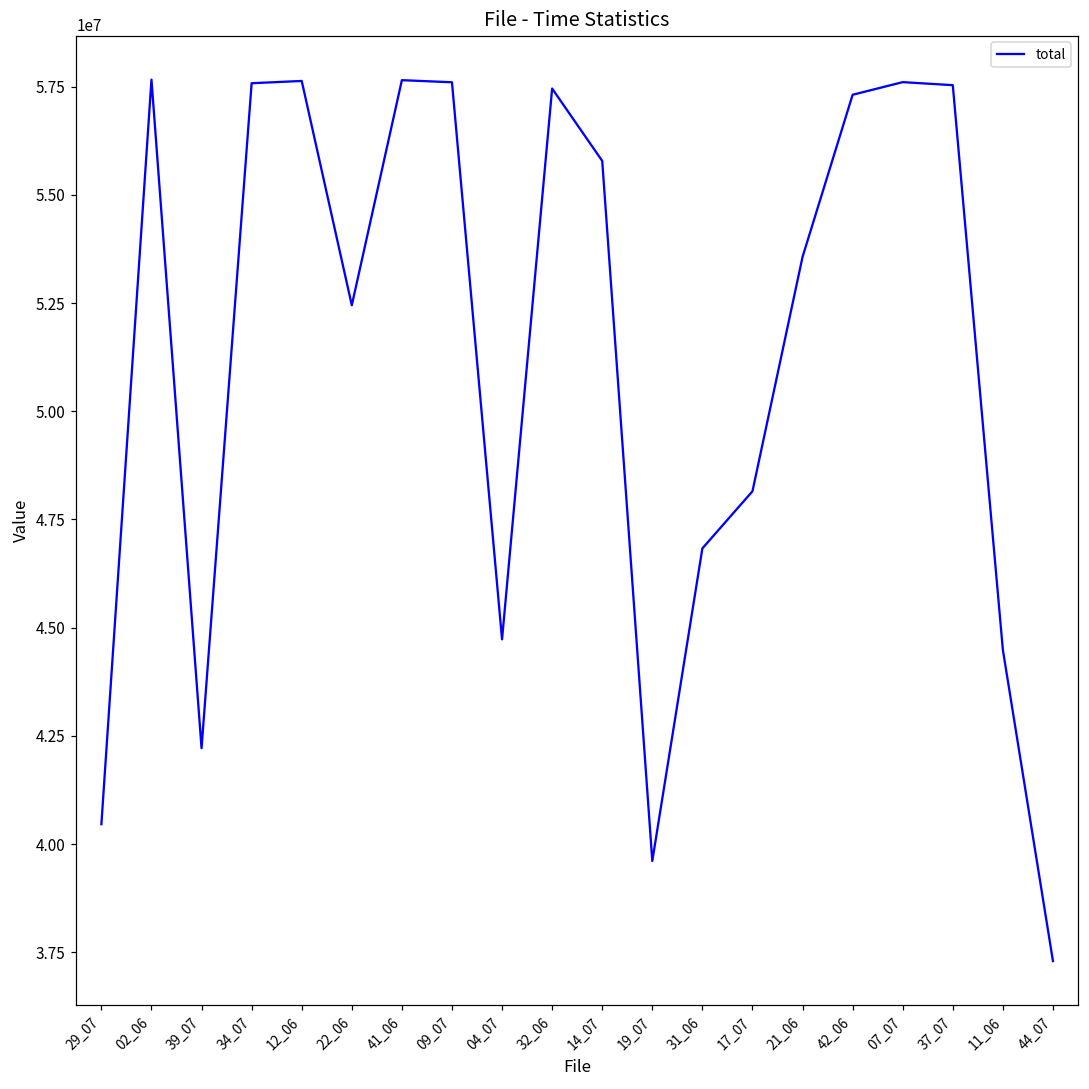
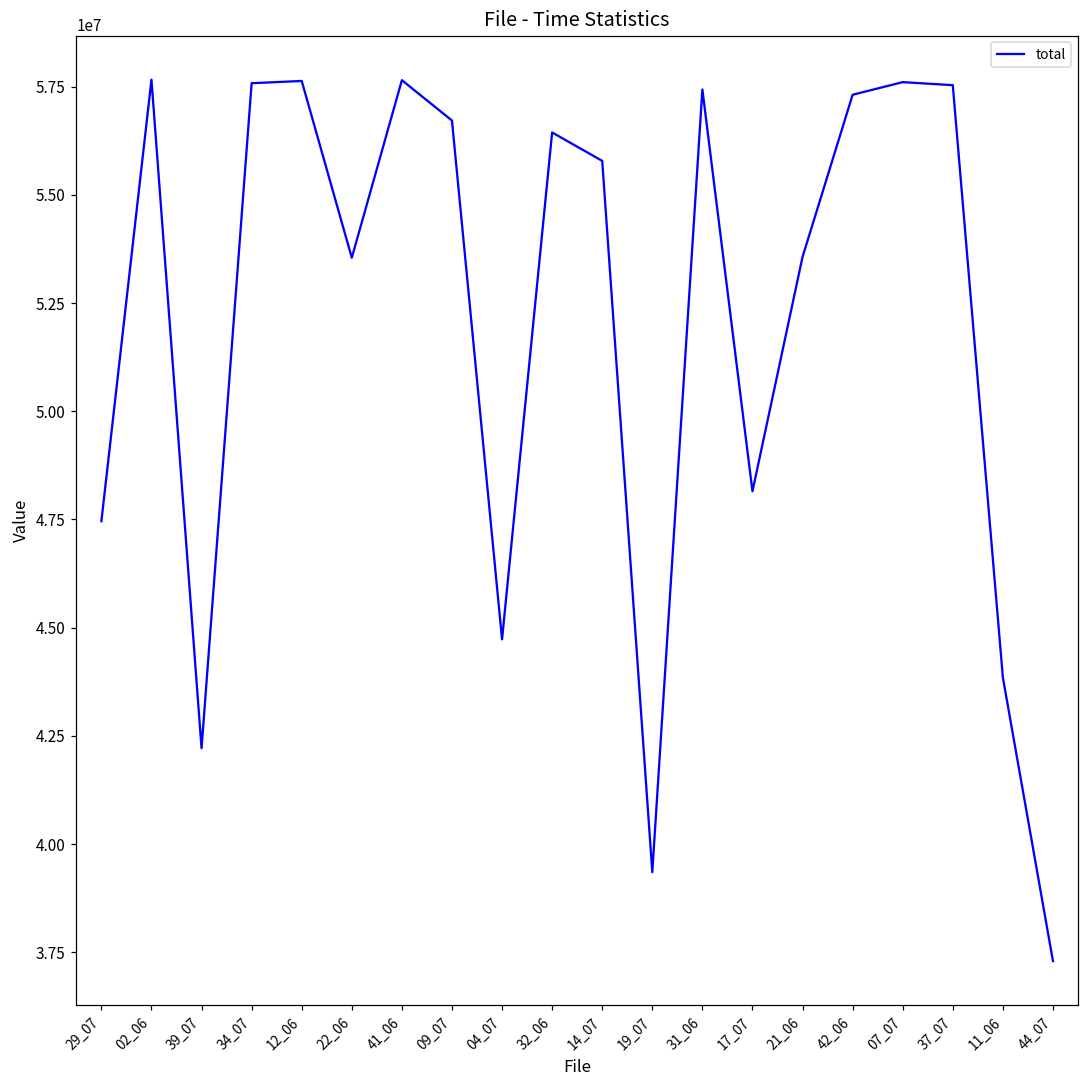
  {
-   "29_07": 40500000,
+   "29_07": 47500000,
    "02_06": 57700000,
    "39_07": 42200000,
    "34_07": 57600000,
    "12_06": 57600000,
-   "22_06": 52400000,
+   "22_06": 53500000,
    "41_06": 57600000,
-   "09_07": 57600000,
+   "09_07": 56700000,
    "04_07": 44700000,
-   "32_06": 57500000,
+   "32_06": 56400000,
    "14_07": 55800000,
-   "19_07": 39600000,
-   "31_06": 46800000,
+   "19_07": 39300000,
+   "31_06": 57400000,
    "17_07": 48200000,
    "21_06": 53600000,
    "42_06": 57300000,
    "07_07": 57600000,
    "37_07": 57500000,
-   "11_06": 44500000,
+   "11_06": 43800000,
    "44_07": 37300000
  }
